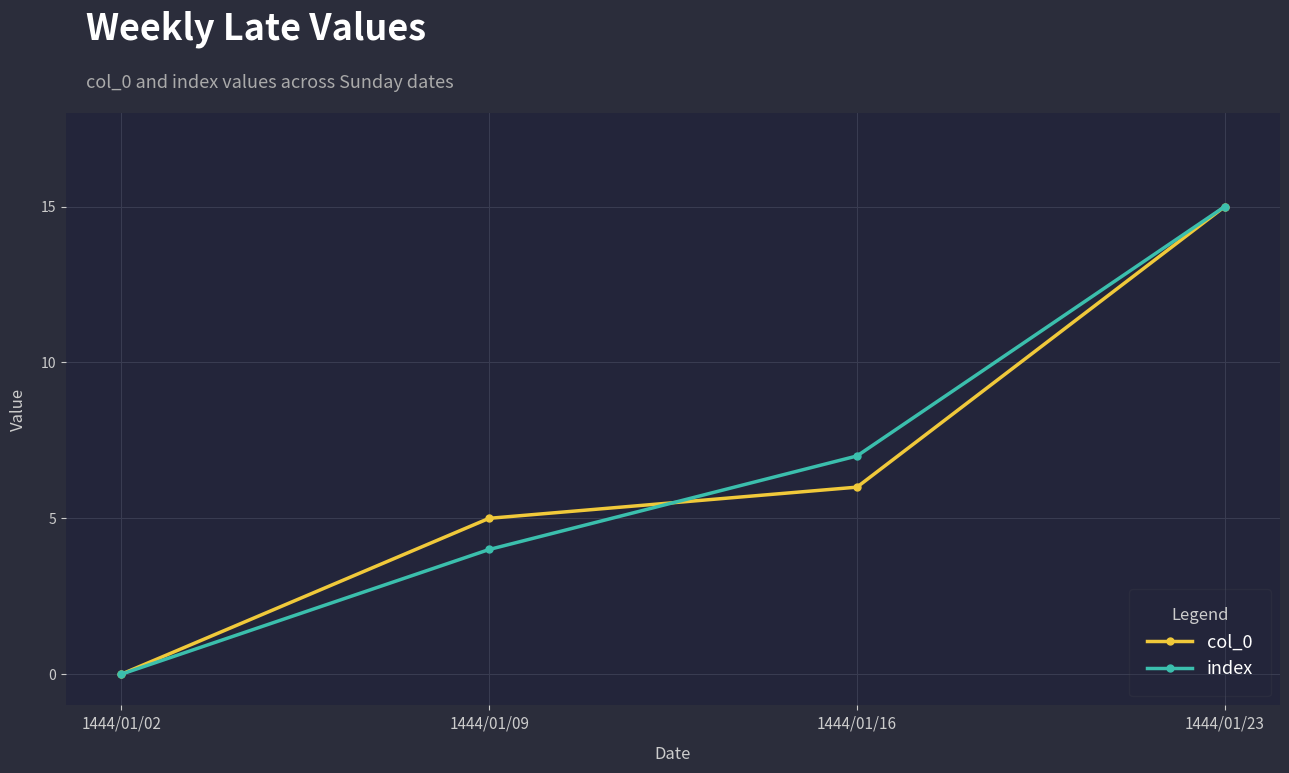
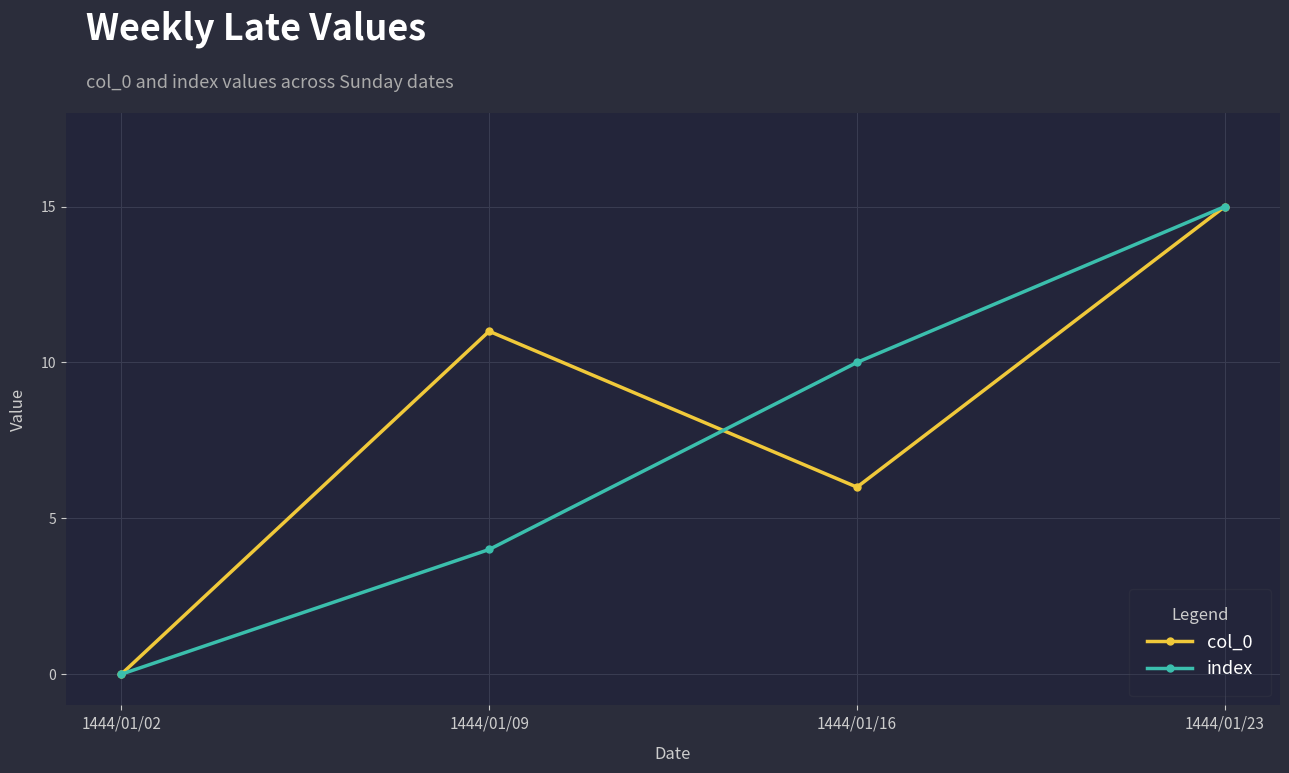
  {
    "col_0": {
-     "1444/01/09": 5,
+     "1444/01/09": 11,
      "1444/01/16": 6
    },
    "index": {
      "1444/01/09": 4,
-     "1444/01/16": 7
+     "1444/01/16": 10
    }
  }
